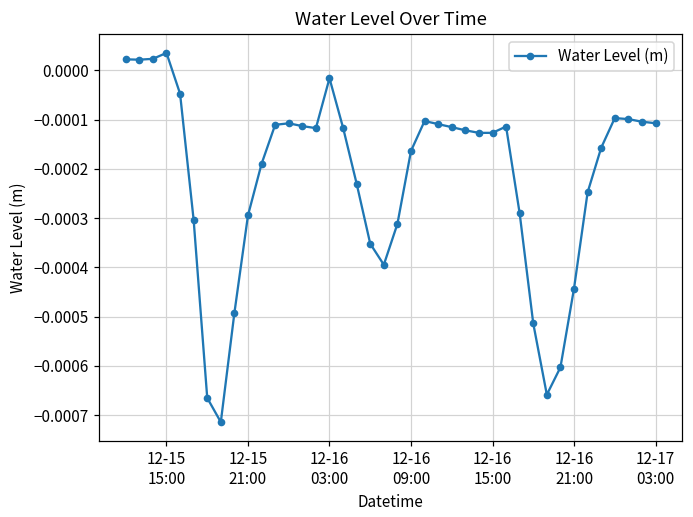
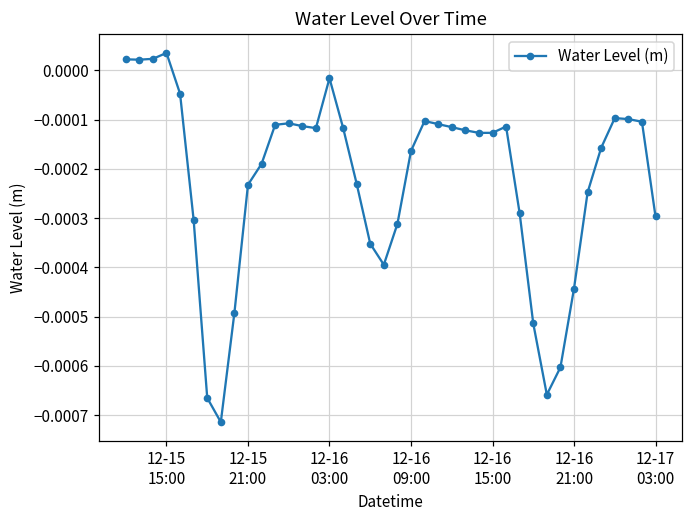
  {
    "12-15 15:00": 0.00004,
-   "12-15 21:00": -0.00029,
+   "12-15 21:00": -0.00023,
    "12-16 03:00": -0.00002,
    "12-16 09:00": -0.00016,
    "12-16 15:00": -0.00013,
    "12-16 21:00": -0.00044,
-   "12-17 03:00": -0.00011
+   "12-17 03:00": -0.00030
  }
